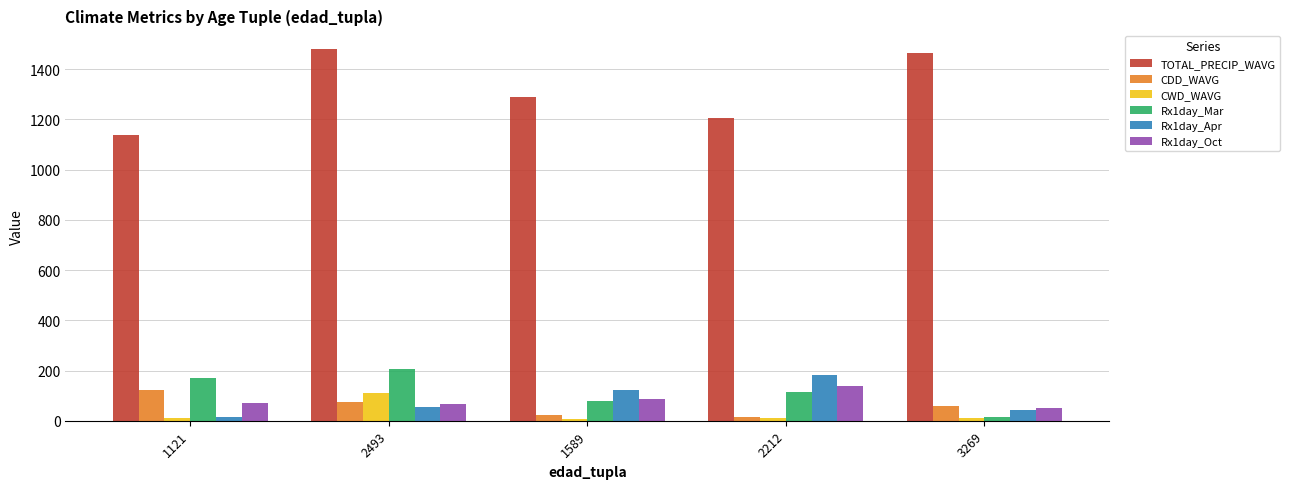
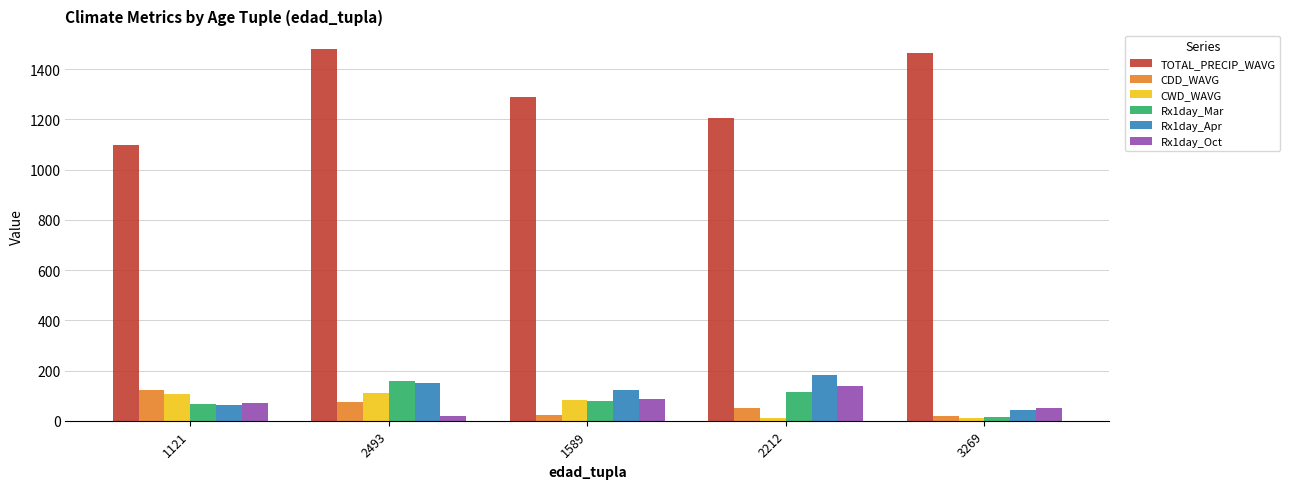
  {
    "TOTAL_PRECIP_WAVG": {
-     "1121": 1140,
+     "1121": 1100,
      "2493": 1480,
      "1589": 1290,
      "2212": 1200,
      "3269": 1470
    },
    "CDD_WAVG": {
      "1121": 120,
      "2493": 70,
      "1589": 20,
-     "2212": 20,
-     "3269": 60
+     "2212": 50,
+     "3269": 20
    },
    "CWD_WAVG": {
-     "1121": 10,
+     "1121": 100,
      "2493": 110,
-     "1589": 10,
+     "1589": 80,
      "2212": 10,
      "3269": 10
    },
    "Rx1day_Mar": {
-     "1121": 170,
-     "2493": 210,
+     "1121": 70,
+     "2493": 160,
      "1589": 80,
      "2212": 120,
      "3269": 20
    },
    "Rx1day_Apr": {
-     "1121": 10,
-     "2493": 50,
+     "1121": 60,
+     "2493": 150,
      "1589": 120,
      "2212": 180,
      "3269": 40
    },
    "Rx1day_Oct": {
      "1121": 70,
-     "2493": 70,
+     "2493": 20,
      "1589": 90,
      "2212": 140,
      "3269": 50
    }
  }
